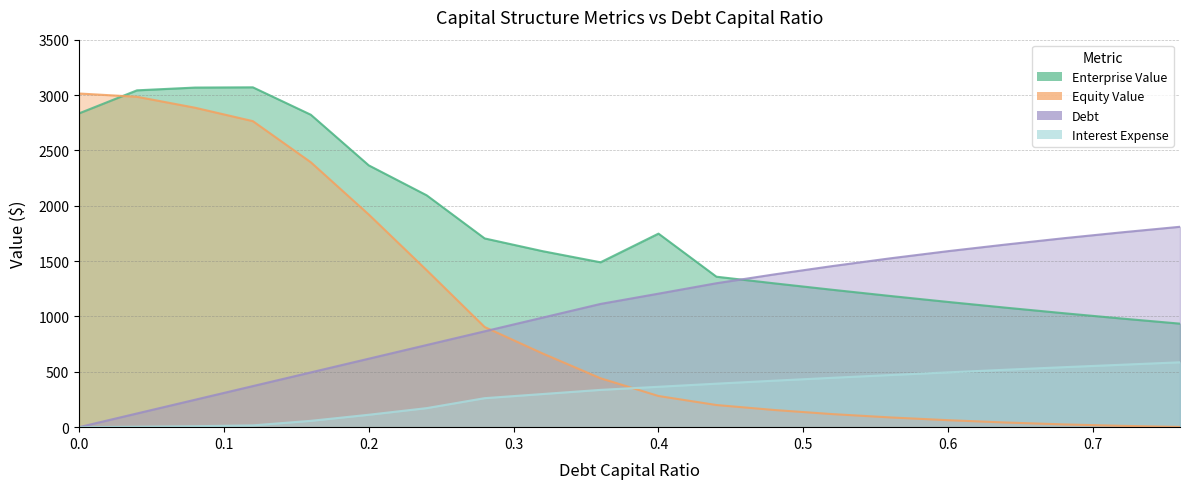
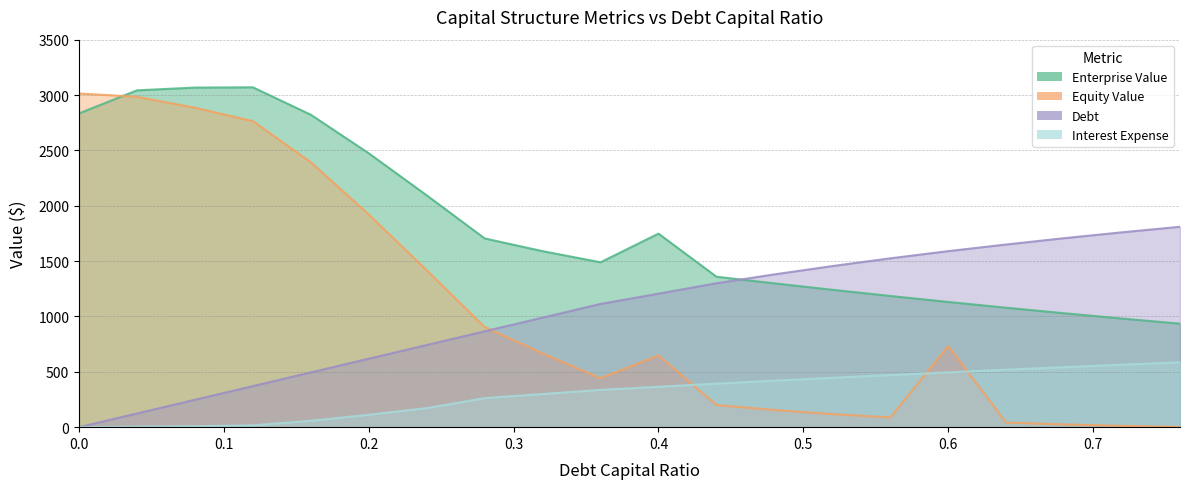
  {
    "Enterprise Value": {
      "0.0": 2830,
-     "0.2": 2360,
+     "0.2": 2470,
      "0.4": 1750,
      "0.6": 1130
    },
    "Equity Value": {
      "0.0": 3010,
      "0.2": 1920,
-     "0.4": 280,
-     "0.6": 60
+     "0.4": 650,
+     "0.6": 730
    }
  }
